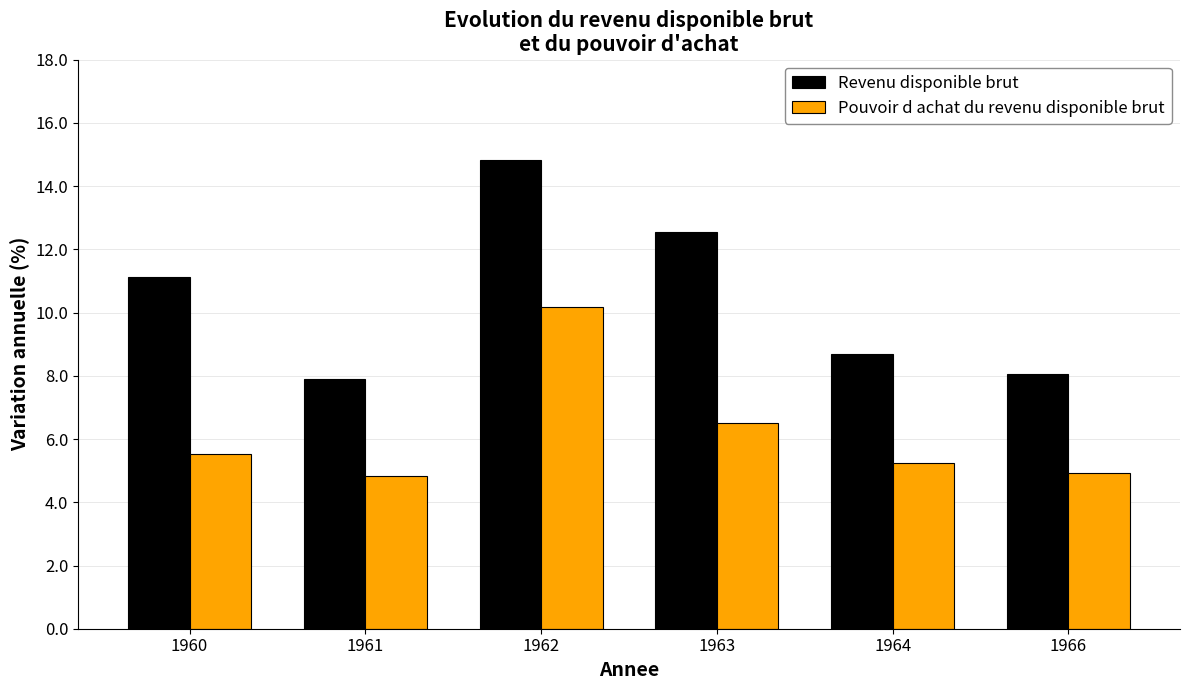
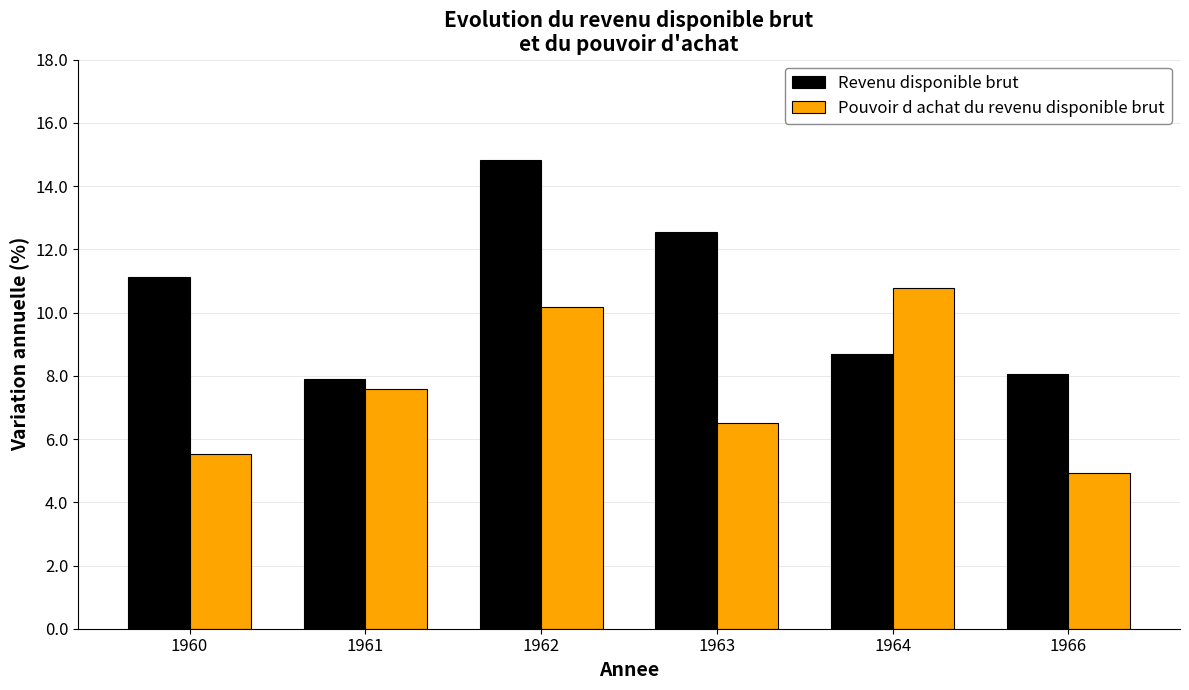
  {
    "Revenu disponible brut": {
      "1960": 11.1,
      "1961": 7.9,
      "1962": 14.8,
      "1963": 12.6,
      "1964": 8.7,
      "1966": 8.1
    },
    "Pouvoir d achat du revenu disponible brut": {
      "1960": 5.5,
-     "1961": 4.8,
+     "1961": 7.6,
      "1962": 10.2,
      "1963": 6.5,
-     "1964": 5.3,
+     "1964": 10.8,
      "1966": 4.9
    }
  }
